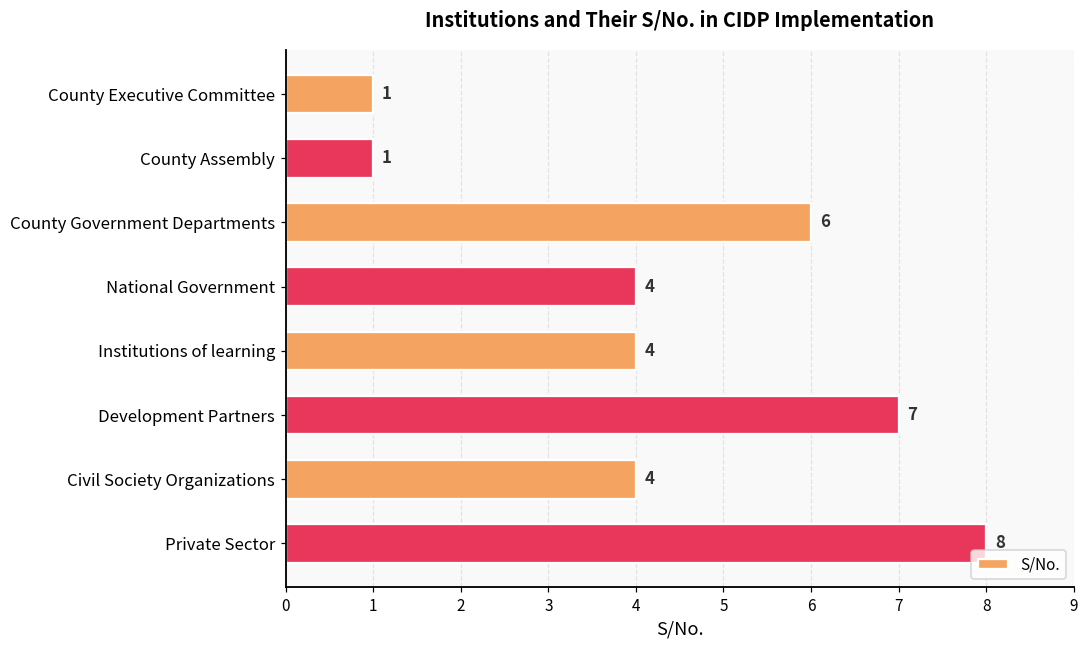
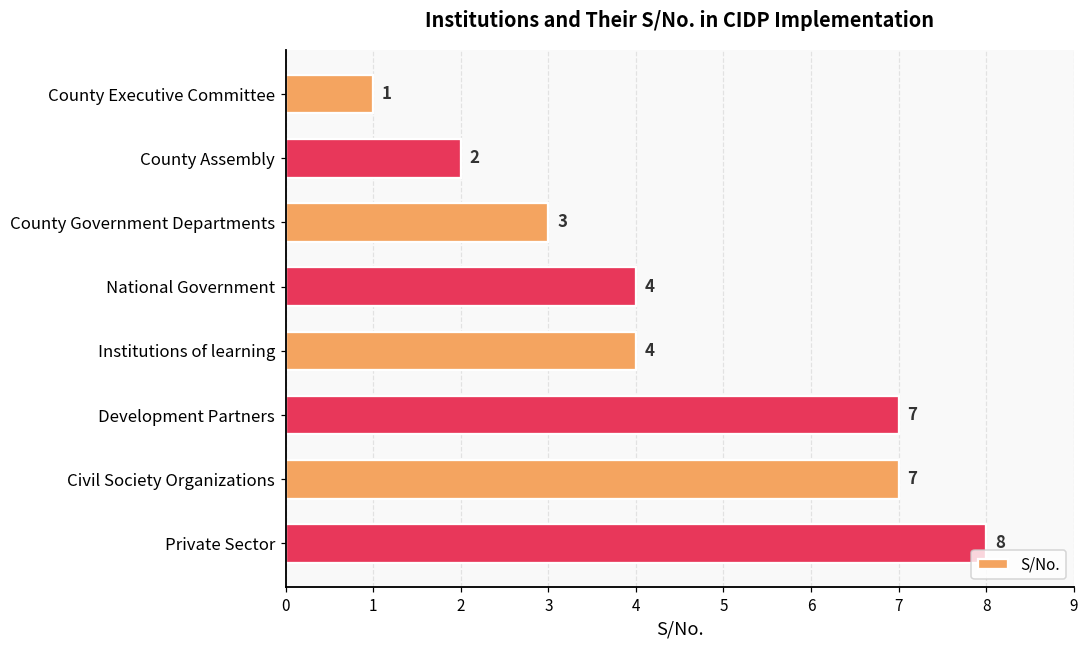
  {
    "County Executive Committee": 1,
-   "County Assembly": 1,
-   "County Government Departments": 6,
+   "County Assembly": 2,
+   "County Government Departments": 3,
    "National Government": 4,
    "Institutions of learning": 4,
    "Development Partners": 7,
-   "Civil Society Organizations": 4
+   "Civil Society Organizations": 7
  }
